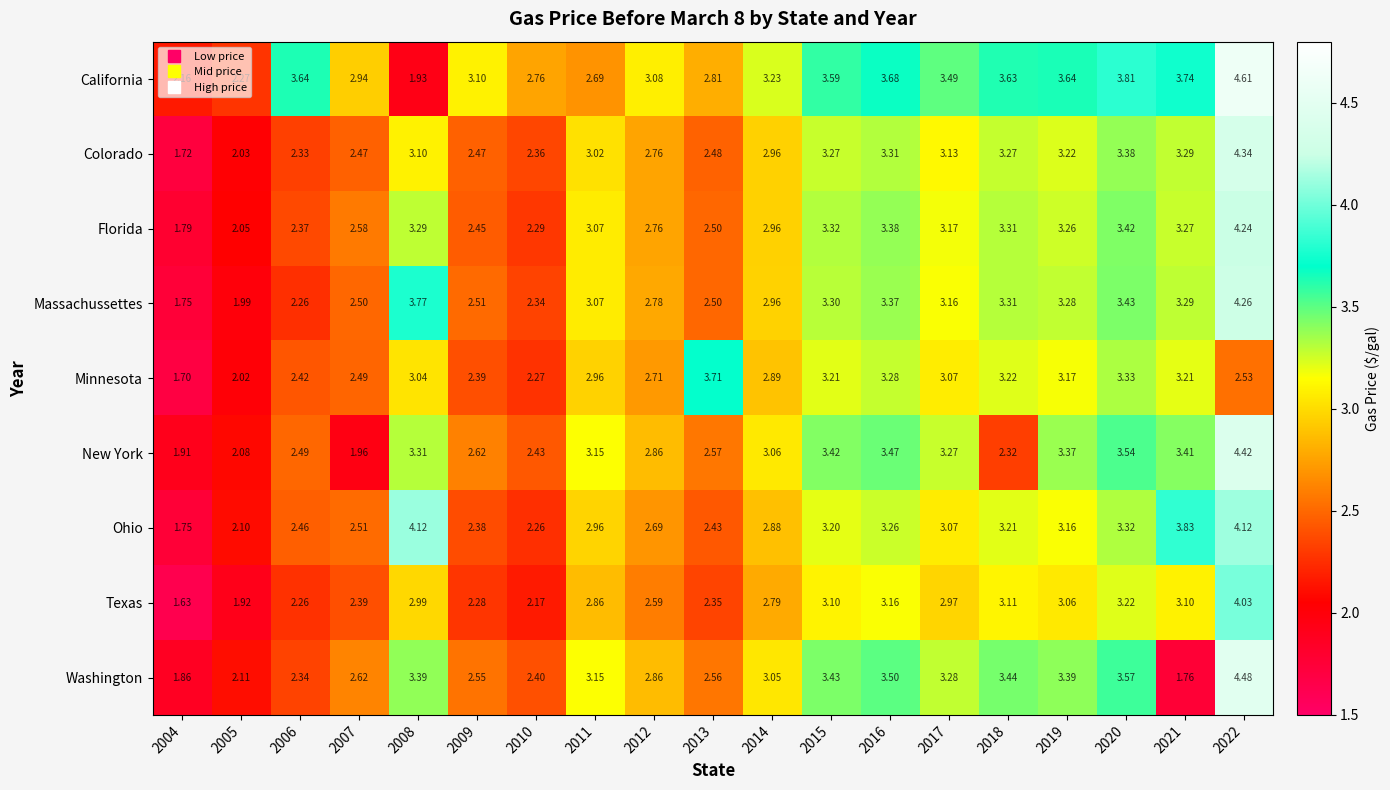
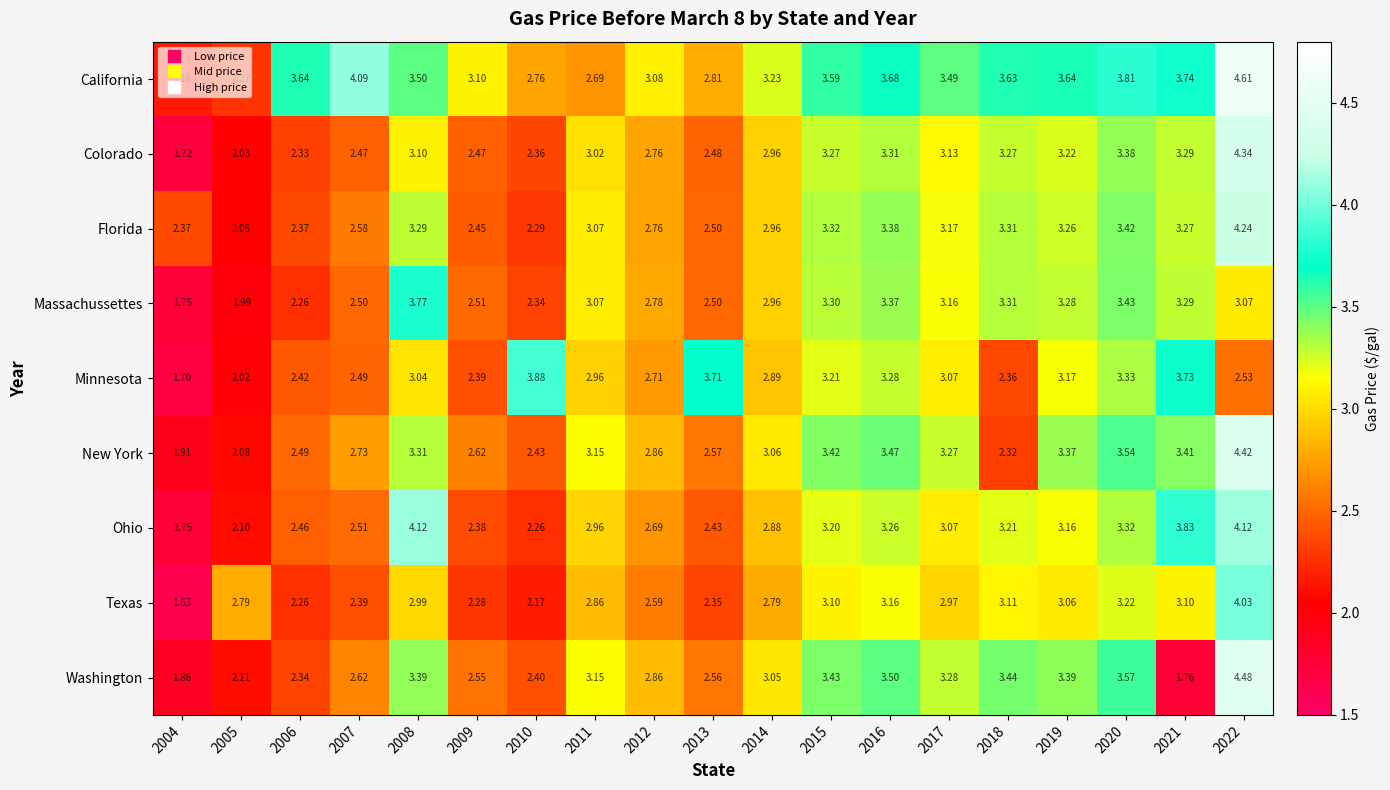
  {
    "California": {
      "2006": 3.64,
-     "2007": 2.94,
-     "2008": 1.93,
+     "2007": 4.09,
+     "2008": 3.50,
      "2009": 3.10,
      "2010": 2.76,
      "2011": 2.69,
      "2012": 3.08,
      "2013": 2.81,
      "2014": 3.23,
      "2015": 3.59,
      "2016": 3.68,
      "2017": 3.49,
      "2018": 3.63,
      "2019": 3.64,
      "2020": 3.81,
      "2021": 3.74,
      "2022": 4.61
    },
    "Colorado": {
      "2004": 1.72,
      "2005": 2.03,
      "2006": 2.33,
      "2007": 2.47,
      "2008": 3.10,
      "2009": 2.47,
      "2010": 2.36,
      "2011": 3.02,
      "2012": 2.76,
      "2013": 2.48,
      "2014": 2.96,
      "2015": 3.27,
      "2016": 3.31,
      "2017": 3.13,
      "2018": 3.27,
      "2019": 3.22,
      "2020": 3.38,
      "2021": 3.29,
      "2022": 4.34
    },
    "Florida": {
-     "2004": 1.79,
+     "2004": 2.37,
      "2005": 2.05,
      "2006": 2.37,
      "2007": 2.58,
      "2008": 3.29,
      "2009": 2.45,
      "2010": 2.29,
      "2011": 3.07,
      "2012": 2.76,
      "2013": 2.50,
      "2014": 2.96,
      "2015": 3.32,
      "2016": 3.38,
      "2017": 3.17,
      "2018": 3.31,
      "2019": 3.26,
      "2020": 3.42,
      "2021": 3.27,
      "2022": 4.24
    },
    "Massachussettes": {
      "2004": 1.75,
      "2005": 1.99,
      "2006": 2.26,
      "2007": 2.50,
      "2008": 3.77,
      "2009": 2.51,
      "2010": 2.34,
      "2011": 3.07,
      "2012": 2.78,
      "2013": 2.50,
      "2014": 2.96,
      "2015": 3.30,
      "2016": 3.37,
      "2017": 3.16,
      "2018": 3.31,
      "2019": 3.28,
      "2020": 3.43,
      "2021": 3.29,
-     "2022": 4.26
+     "2022": 3.07
    },
    "Minnesota": {
      "2004": 1.70,
      "2005": 2.02,
      "2006": 2.42,
      "2007": 2.49,
      "2008": 3.04,
      "2009": 2.39,
-     "2010": 2.27,
+     "2010": 3.88,
      "2011": 2.96,
      "2012": 2.71,
      "2013": 3.71,
      "2014": 2.89,
      "2015": 3.21,
      "2016": 3.28,
      "2017": 3.07,
-     "2018": 3.22,
+     "2018": 2.36,
      "2019": 3.17,
      "2020": 3.33,
-     "2021": 3.21,
+     "2021": 3.73,
      "2022": 2.53
    },
    "New York": {
      "2004": 1.91,
      "2005": 2.08,
      "2006": 2.49,
-     "2007": 1.96,
+     "2007": 2.73,
      "2008": 3.31,
      "2009": 2.62,
      "2010": 2.43,
      "2011": 3.15,
      "2012": 2.86,
      "2013": 2.57,
      "2014": 3.06,
      "2015": 3.42,
      "2016": 3.47,
      "2017": 3.27,
      "2018": 2.32,
      "2019": 3.37,
      "2020": 3.54,
      "2021": 3.41,
      "2022": 4.42
    },
    "Ohio": {
      "2004": 1.75,
      "2005": 2.10,
      "2006": 2.46,
      "2007": 2.51,
      "2008": 4.12,
      "2009": 2.38,
      "2010": 2.26,
      "2011": 2.96,
      "2012": 2.69,
      "2013": 2.43,
      "2014": 2.88,
      "2015": 3.20,
      "2016": 3.26,
      "2017": 3.07,
      "2018": 3.21,
      "2019": 3.16,
      "2020": 3.32,
      "2021": 3.83,
      "2022": 4.12
    },
    "Texas": {
      "2004": 1.63,
-     "2005": 1.92,
+     "2005": 2.79,
      "2006": 2.26,
      "2007": 2.39,
      "2008": 2.99,
      "2009": 2.28,
      "2010": 2.17,
      "2011": 2.86,
      "2012": 2.59,
      "2013": 2.35,
      "2014": 2.79,
      "2015": 3.10,
      "2016": 3.16,
      "2017": 2.97,
      "2018": 3.11,
      "2019": 3.06,
      "2020": 3.22,
      "2021": 3.10,
      "2022": 4.03
    },
    "Washington": {
      "2004": 1.86,
      "2005": 2.11,
      "2006": 2.34,
      "2007": 2.62,
      "2008": 3.39,
      "2009": 2.55,
      "2010": 2.40,
      "2011": 3.15,
      "2012": 2.86,
      "2013": 2.56,
      "2014": 3.05,
      "2015": 3.43,
      "2016": 3.50,
      "2017": 3.28,
      "2018": 3.44,
      "2019": 3.39,
      "2020": 3.57,
      "2021": 1.76,
      "2022": 4.48
    }
  }
